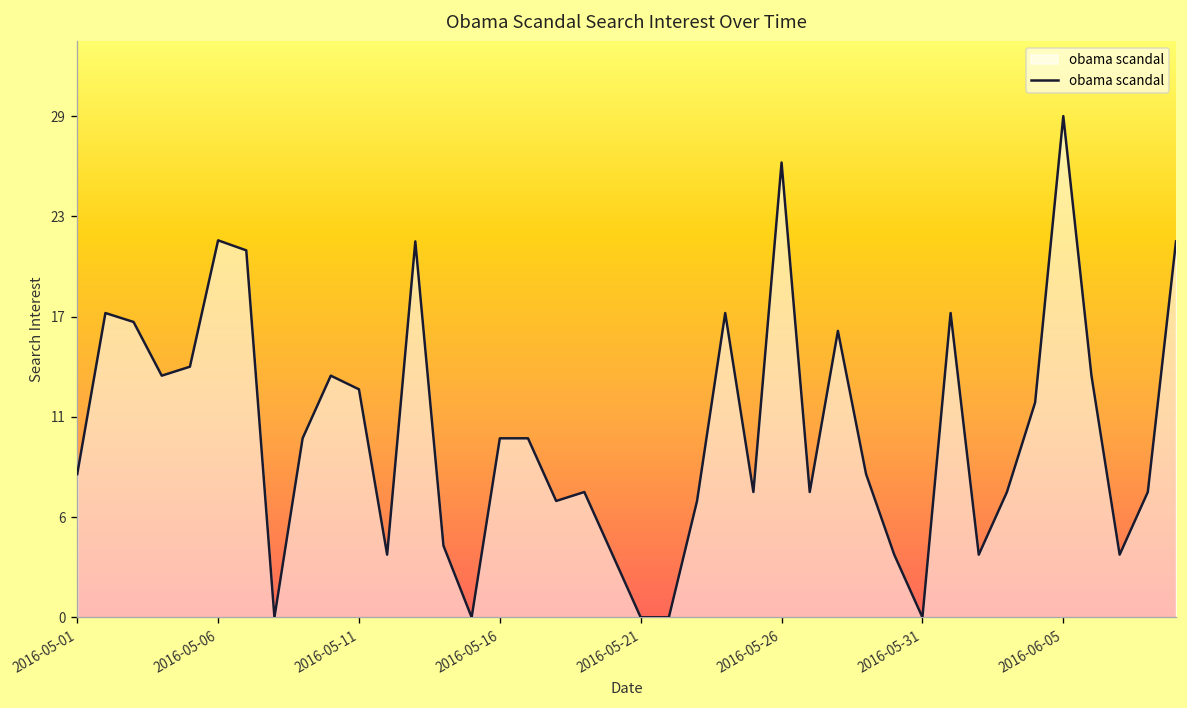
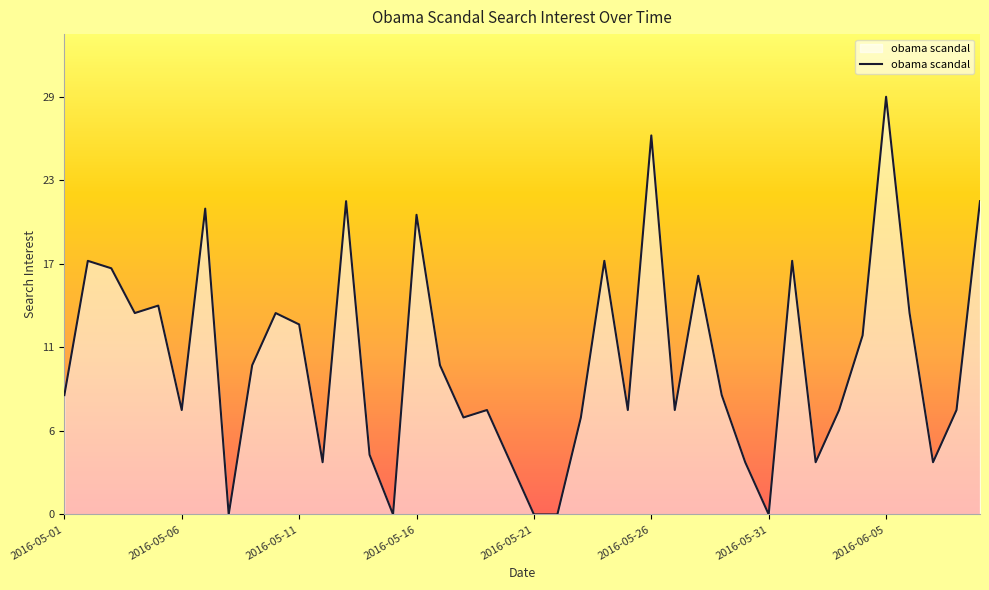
  {
    "2016-05-01": 8.2,
-   "2016-05-06": 21.6,
+   "2016-05-06": 7.2,
    "2016-05-11": 13.0,
-   "2016-05-16": 10.2,
+   "2016-05-16": 20.6,
    "2016-05-21": 0.0,
    "2016-05-26": 26.0,
    "2016-05-31": 0.0,
    "2016-06-05": 28.7
  }
